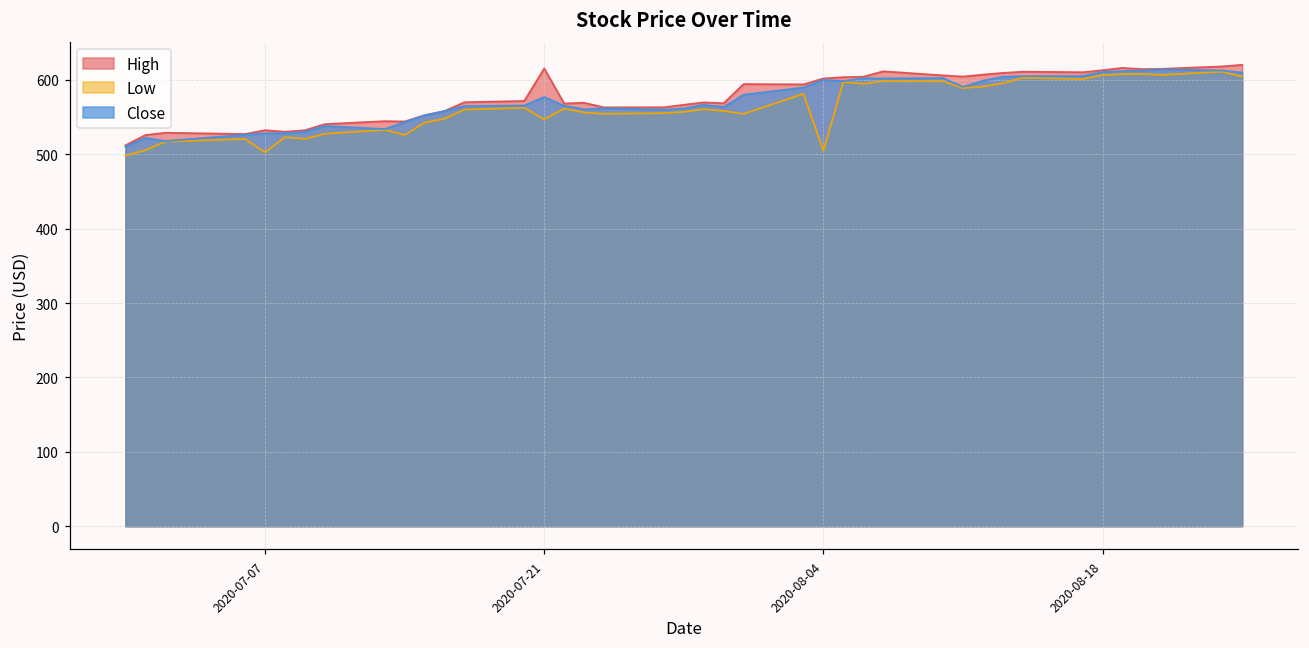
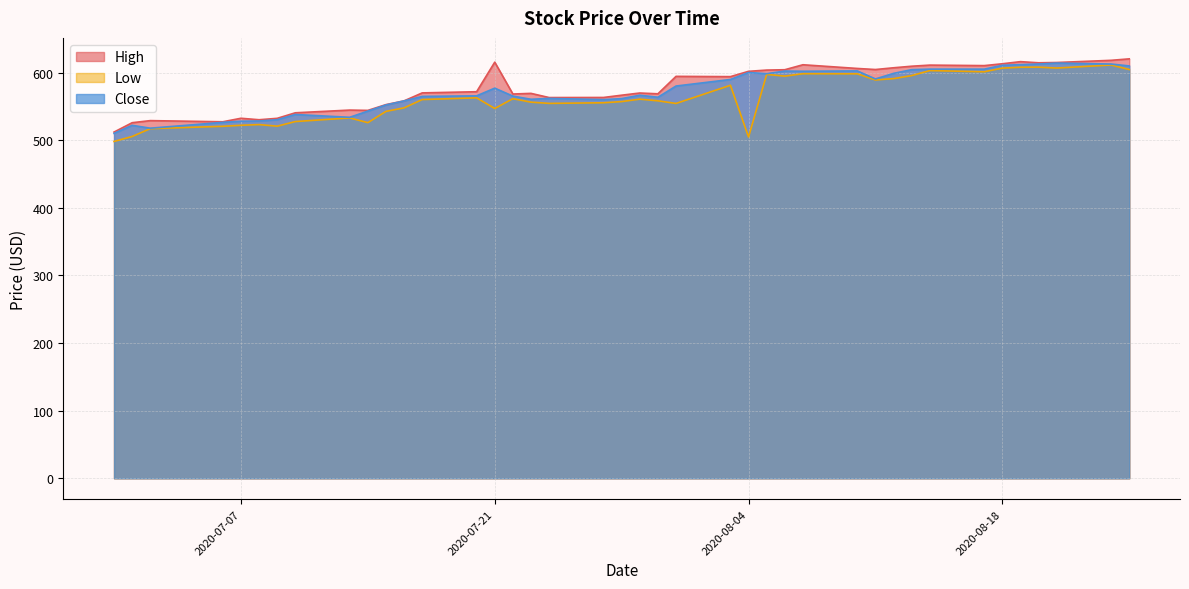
  {
    "High": {
      "2020-07-07": 530,
      "2020-07-21": 620
    },
    "Low": {
-     "2020-07-07": 500,
+     "2020-07-07": 520,
      "2020-07-21": 550,
      "2020-08-04": 500,
      "2020-08-18": 610
    },
    "Close": {
      "2020-07-07": 530,
      "2020-07-21": 580
    }
  }
